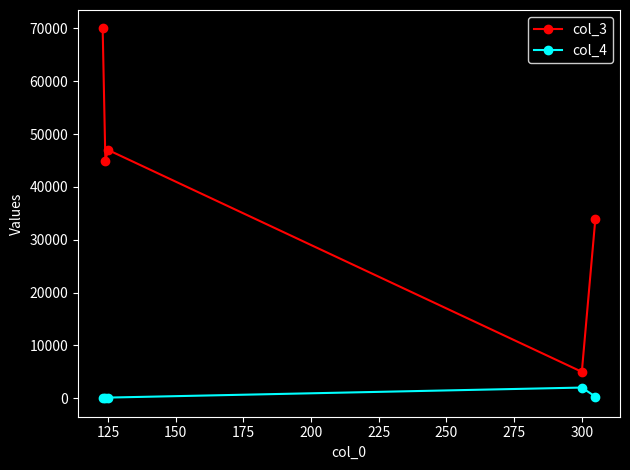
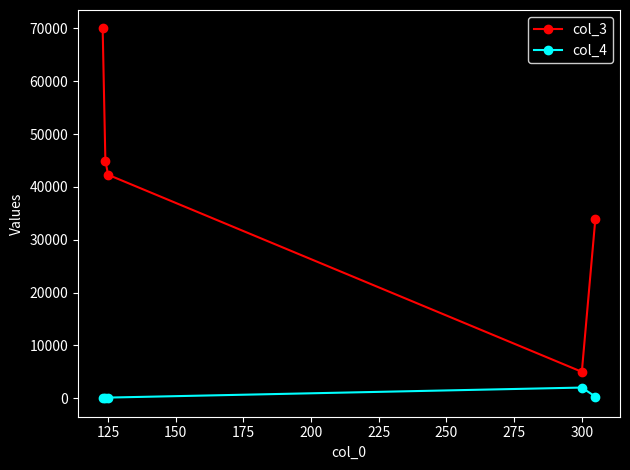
  {
    "col_3": {
-     "125": 47000,
+     "125": 42000,
      "300": 5000
    },
    "col_4": {
      "125": 0,
      "300": 2000
    }
  }
